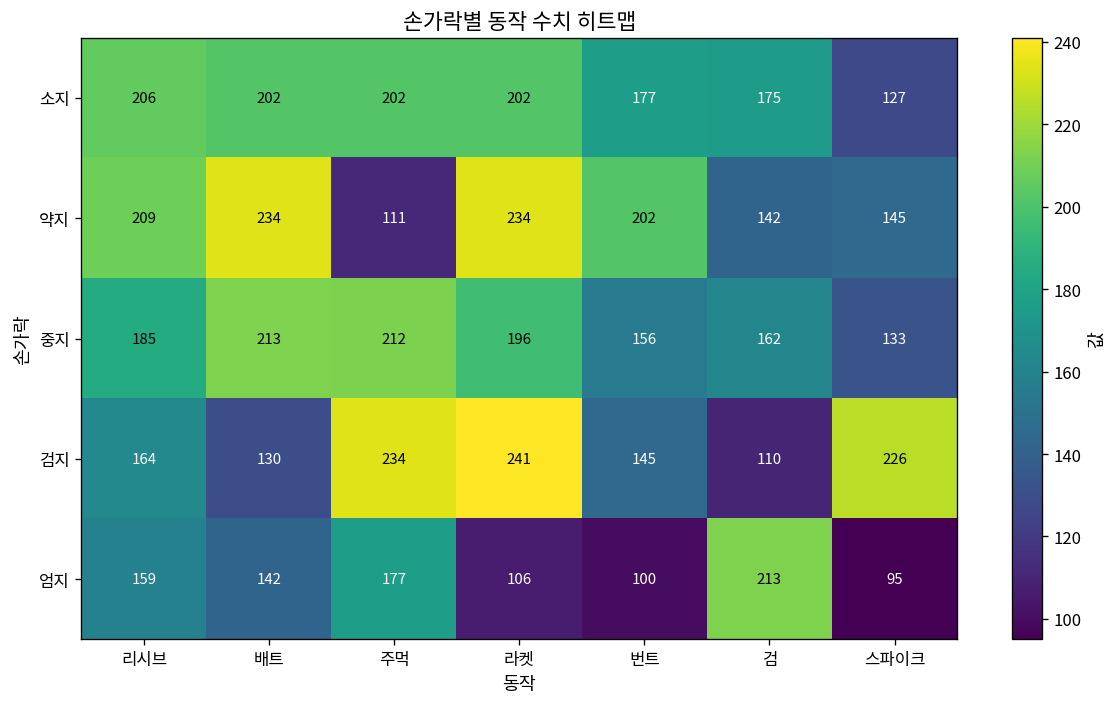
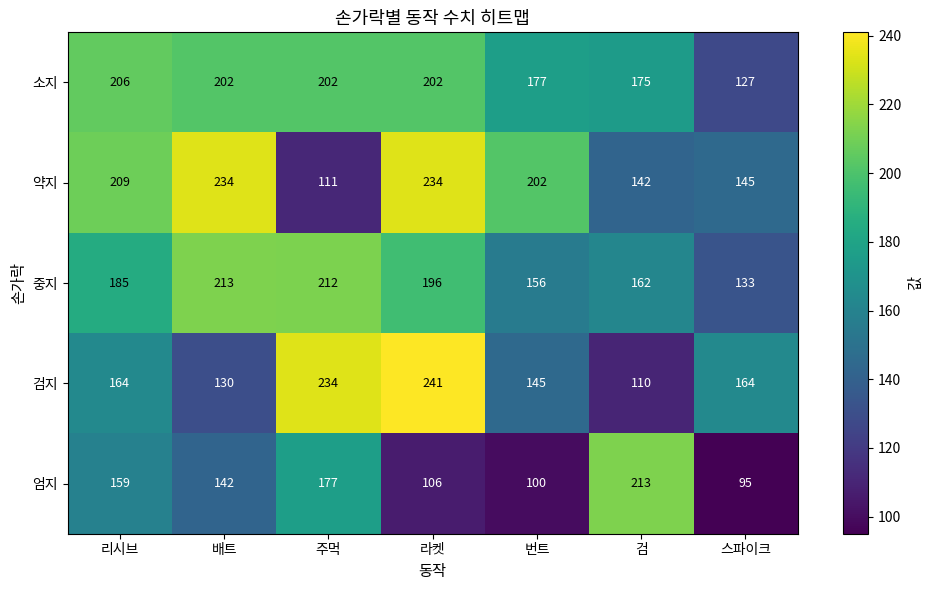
  {
    "소지": {
      "리시브": 206,
      "배트": 202,
      "주먹": 202,
      "라켓": 202,
      "번트": 177,
      "검": 175,
      "스파이크": 127
    },
    "약지": {
      "리시브": 209,
      "배트": 234,
      "주먹": 111,
      "라켓": 234,
      "번트": 202,
      "검": 142,
      "스파이크": 145
    },
    "중지": {
      "리시브": 185,
      "배트": 213,
      "주먹": 212,
      "라켓": 196,
      "번트": 156,
      "검": 162,
      "스파이크": 133
    },
    "검지": {
      "리시브": 164,
      "배트": 130,
      "주먹": 234,
      "라켓": 241,
      "번트": 145,
      "검": 110,
-     "스파이크": 226
+     "스파이크": 164
    },
    "엄지": {
      "리시브": 159,
      "배트": 142,
      "주먹": 177,
      "라켓": 106,
      "번트": 100,
      "검": 213,
      "스파이크": 95
    }
  }
